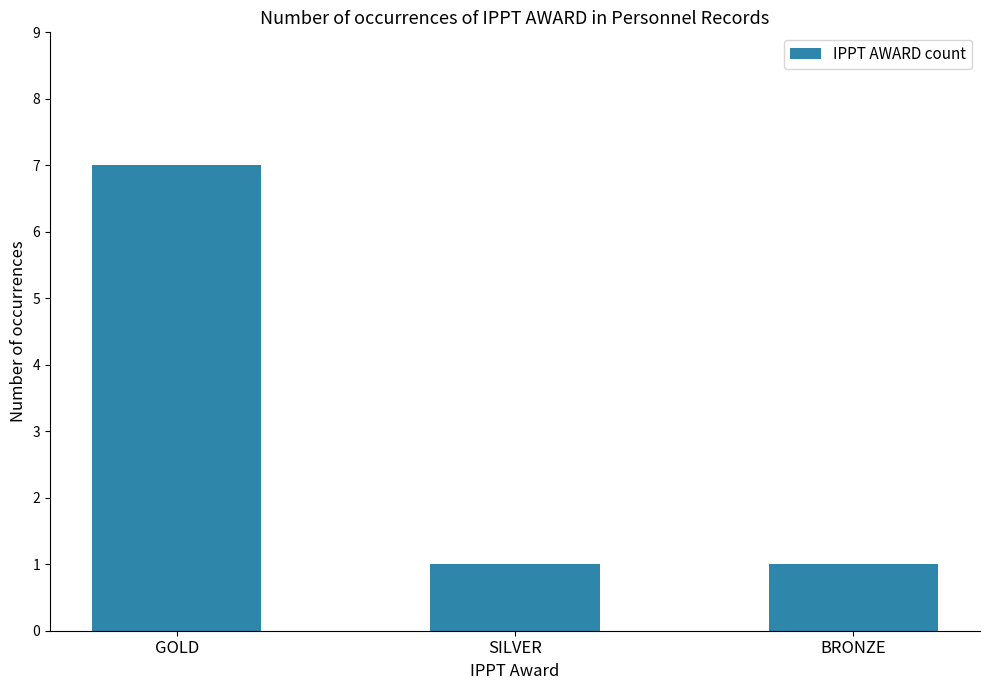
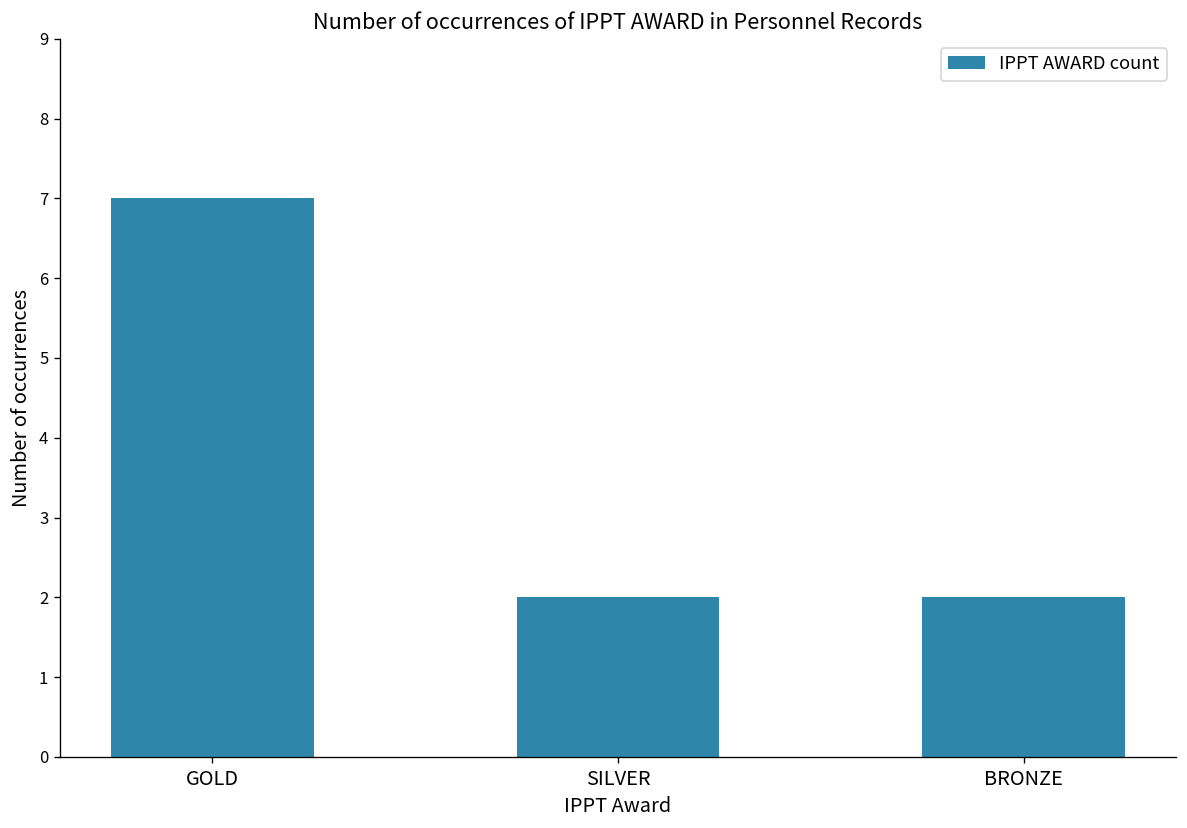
  {
    "GOLD": 7,
-   "SILVER": 1,
-   "BRONZE": 1
+   "SILVER": 2,
+   "BRONZE": 2
  }
